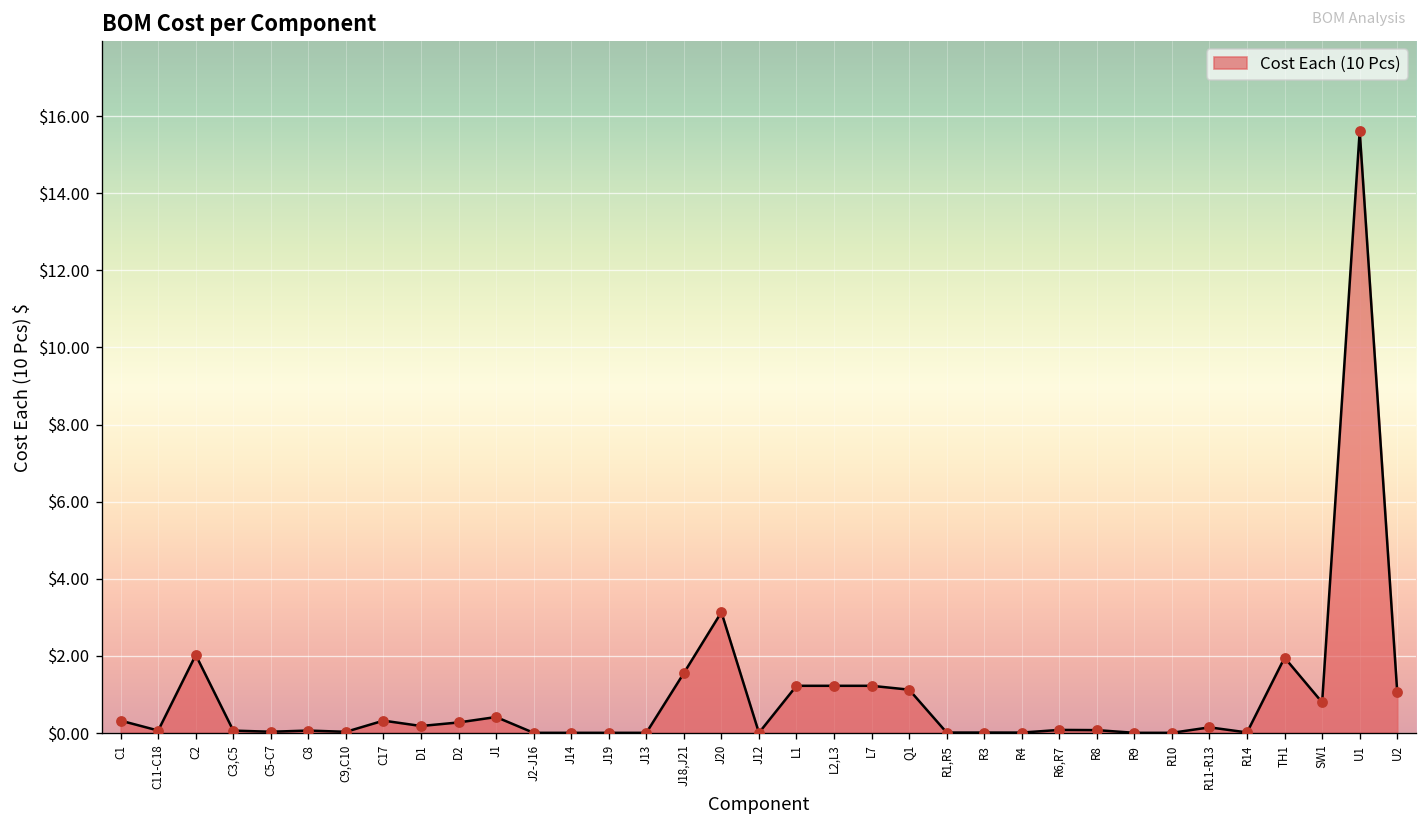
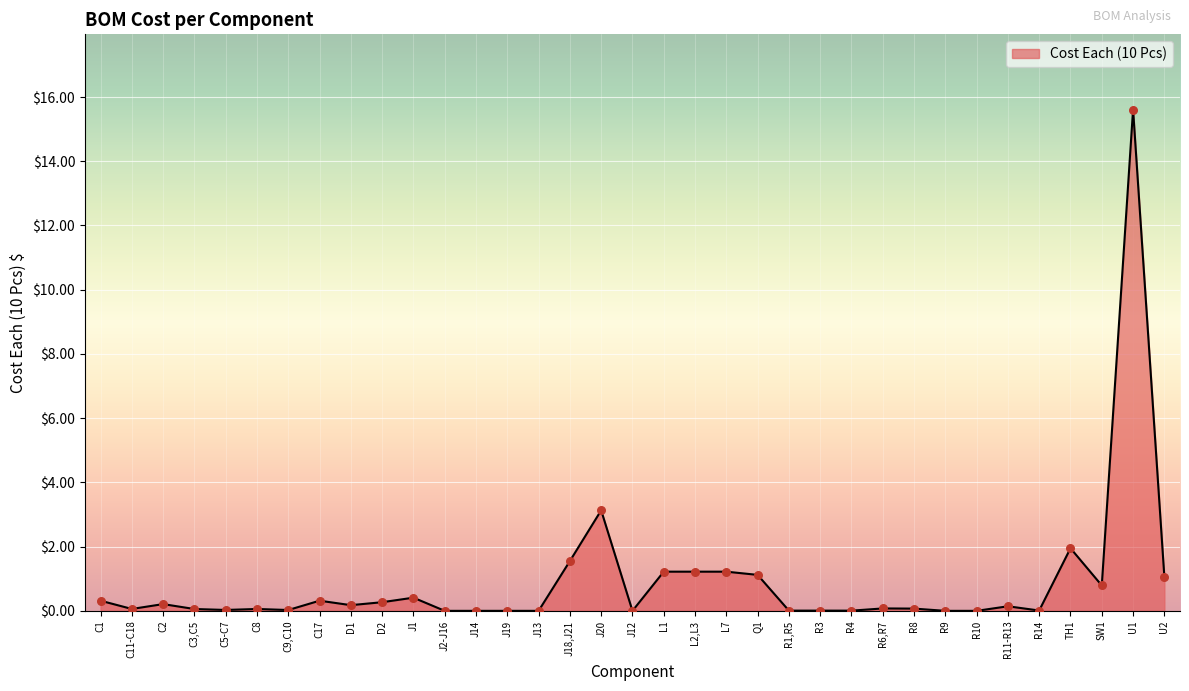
  {
    "C1": "$0.3",
    "C11-C18": "$0.1",
-   "C2": "$2.0",
+   "C2": "$0.2",
    "C3,C5": "$0.1",
    "C5-C7": "$0.0",
    "C8": "$0.1",
    "C9,C10": "$0.0",
    "C17": "$0.3",
    "D1": "$0.2",
    "D2": "$0.3",
    "J1": "$0.4",
    "J2-J16": "$0.0",
    "J14": "$0.0",
    "J19": "$0.0",
    "J13": "$0.0",
    "J18,J21": "$1.6",
    "J20": "$3.1",
    "J12": "$0.0",
    "L1": "$1.2",
    "L2,L3": "$1.2",
    "L7": "$1.2",
    "Q1": "$1.1",
    "R1,R5": "$0.0",
    "R3": "$0.0",
    "R4": "$0.0",
    "R6,R7": "$0.1",
    "R8": "$0.1",
    "R9": "$0.0",
    "R10": "$0.0",
    "R11-R13": "$0.1",
    "R14": "$0.0",
    "TH1": "$2.0",
    "SW1": "$0.8",
    "U1": "$15.6",
    "U2": "$1.1"
  }
